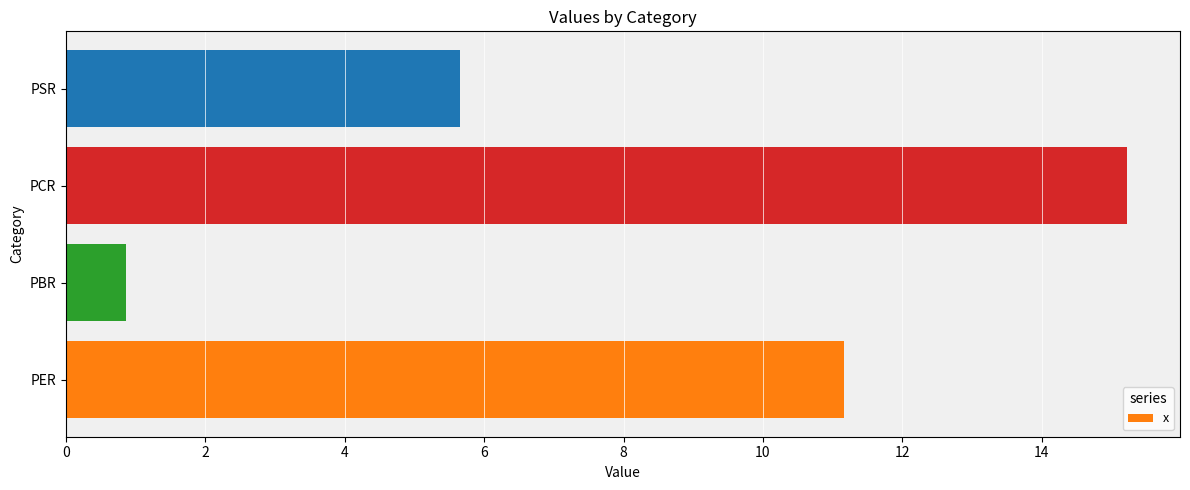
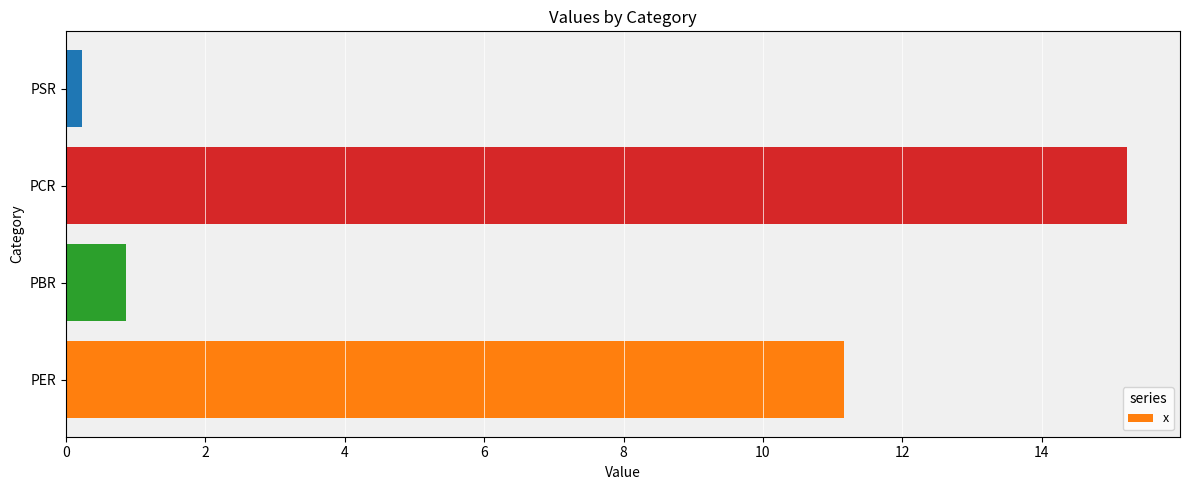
  {
-   "PSR": 5.7,
+   "PSR": 0.2,
    "PCR": 15.2,
    "PBR": 0.9,
    "PER": 11.2
  }
